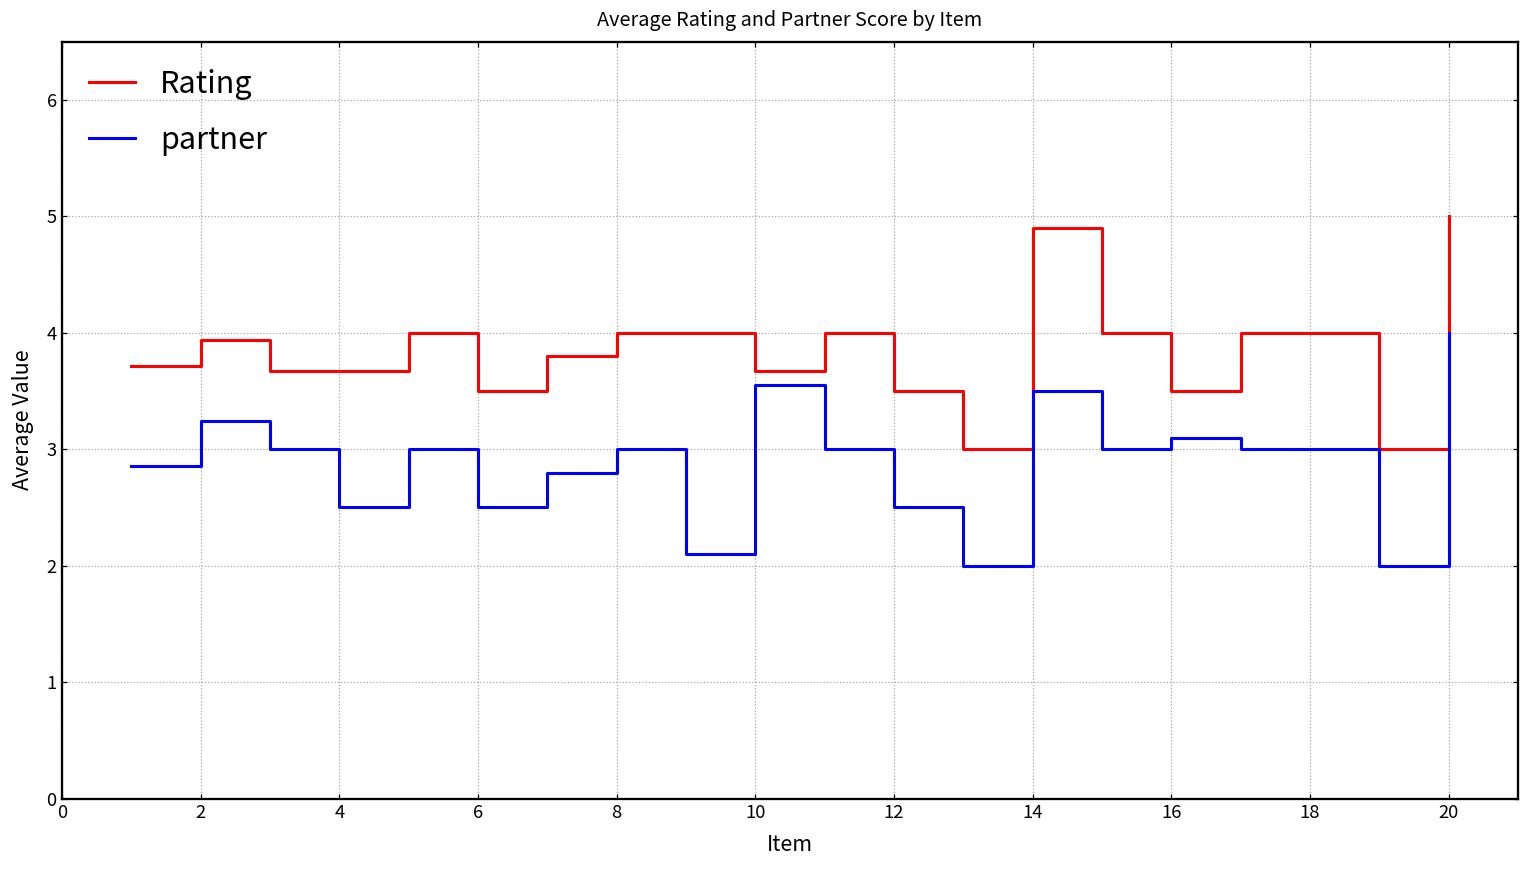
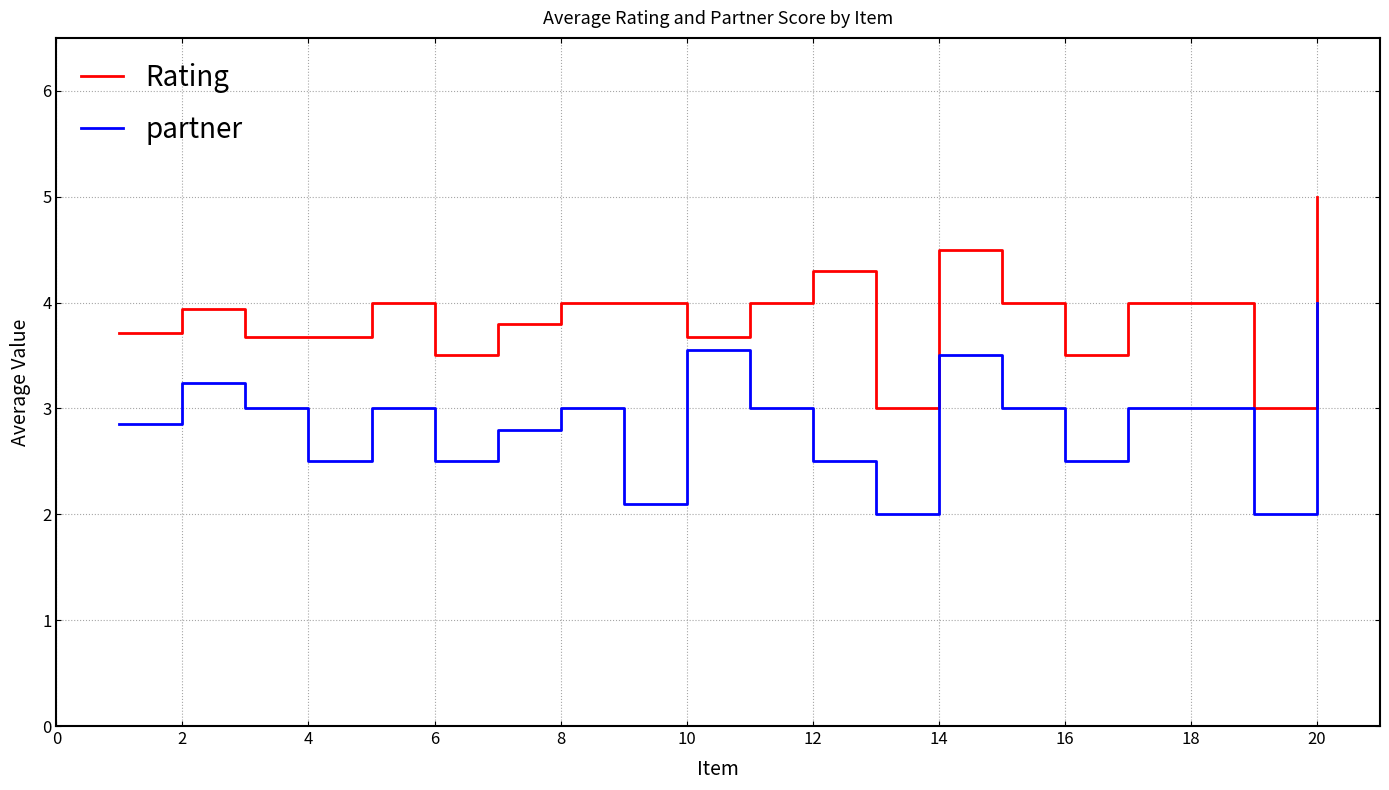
  {
    "Rating": {
      "2": 3.94,
      "4": 3.67,
      "6": 3.5,
      "8": 4.0,
      "10": 3.67,
-     "12": 3.5,
-     "14": 4.9,
+     "12": 4.3,
+     "14": 4.5,
      "16": 3.5,
      "18": 4.0,
      "20": 5.0
    },
    "partner": {
      "2": 3.24,
      "4": 2.5,
      "6": 2.5,
      "8": 3.0,
      "10": 3.55,
      "12": 2.5,
      "14": 3.5,
-     "16": 3.1,
+     "16": 2.5,
      "18": 3.0,
      "20": 4.0
    }
  }
